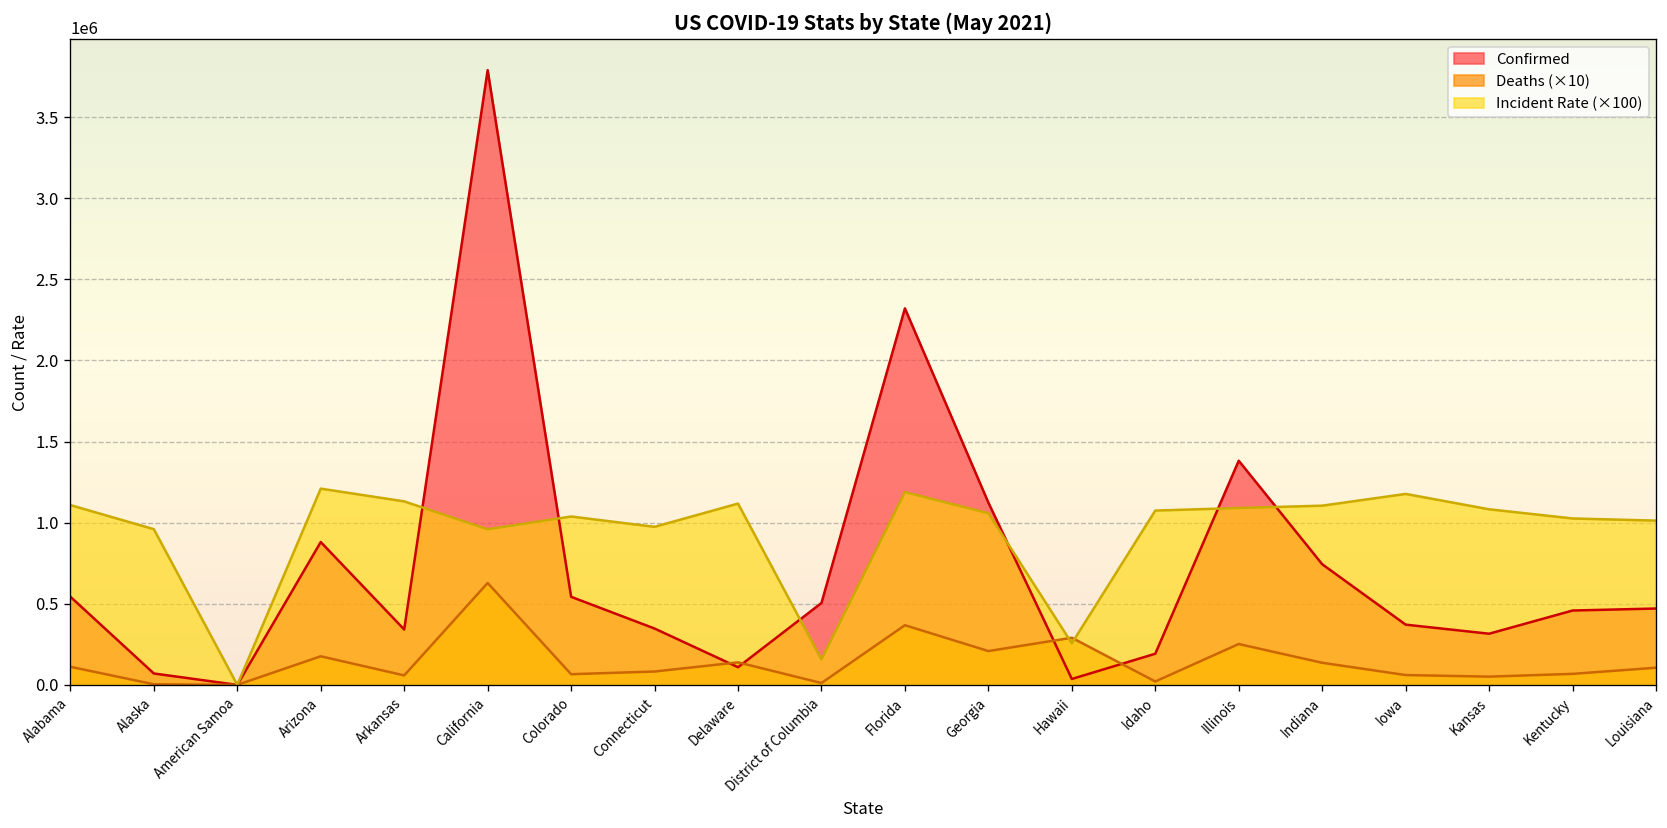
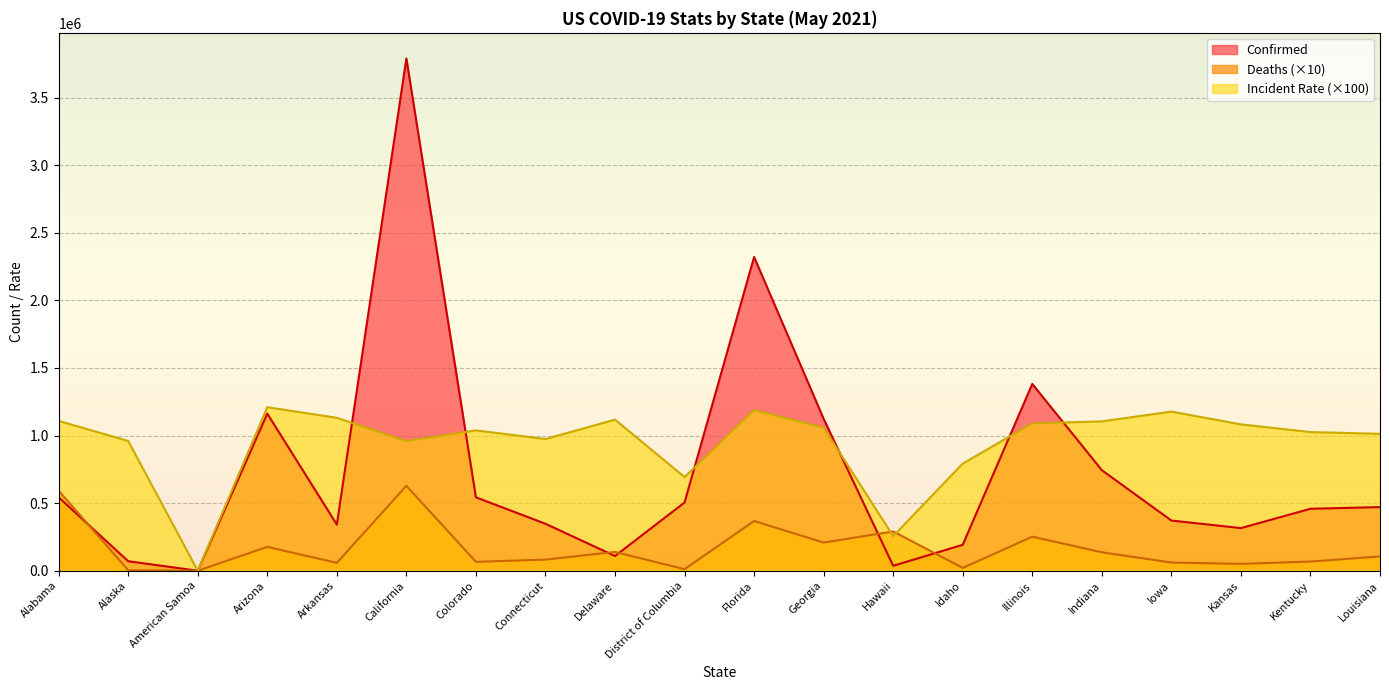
  {
    "Confirmed": {
      "Alabama": 540000,
      "Alaska": 70000,
-     "Arizona": 880000,
+     "Arizona": 1160000,
      "Arkansas": 340000,
      "California": 3790000,
      "Colorado": 540000,
      "Connecticut": 350000,
      "Delaware": 110000,
      "District of Columbia": 500000,
      "Florida": 2320000,
      "Georgia": 1120000,
      "Hawaii": 40000,
      "Idaho": 190000,
      "Illinois": 1380000,
      "Indiana": 740000,
      "Iowa": 370000,
      "Kansas": 320000,
      "Kentucky": 460000,
      "Louisiana": 470000
    },
    "Deaths (×10)": {
-     "Alabama": 110000,
+     "Alabama": 590000,
      "Alaska": 0,
      "Arizona": 180000,
      "Arkansas": 60000,
      "California": 630000,
      "Colorado": 70000,
      "Connecticut": 80000,
      "Delaware": 140000,
      "District of Columbia": 10000,
      "Florida": 370000,
      "Georgia": 210000,
      "Hawaii": 290000,
      "Idaho": 20000,
      "Illinois": 250000,
      "Indiana": 140000,
      "Iowa": 60000,
      "Kansas": 50000,
      "Kentucky": 70000,
      "Louisiana": 110000
    },
    "Incident Rate (×100)": {
      "Alabama": 1110000,
      "Alaska": 960000,
      "Arizona": 1210000,
      "Arkansas": 1130000,
      "California": 960000,
      "Colorado": 1040000,
      "Connecticut": 970000,
      "Delaware": 1120000,
-     "District of Columbia": 160000,
+     "District of Columbia": 690000,
      "Florida": 1190000,
      "Georgia": 1060000,
      "Hawaii": 260000,
-     "Idaho": 1070000,
+     "Idaho": 790000,
      "Illinois": 1090000,
      "Indiana": 1100000,
      "Iowa": 1180000,
      "Kansas": 1080000,
      "Kentucky": 1030000,
      "Louisiana": 1010000
    }
  }
